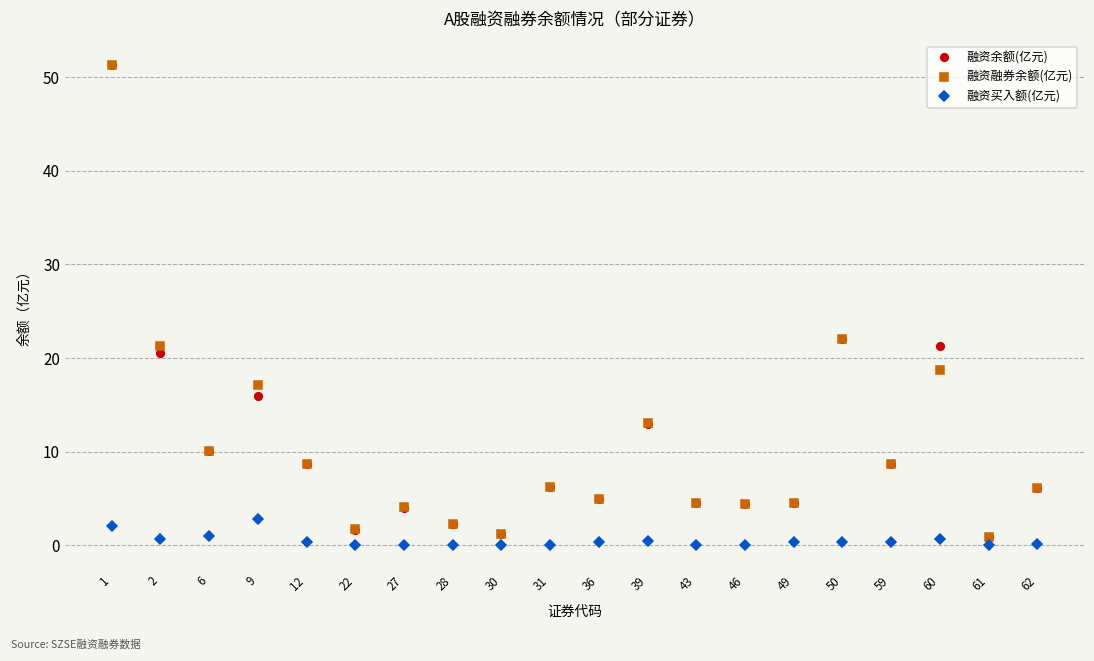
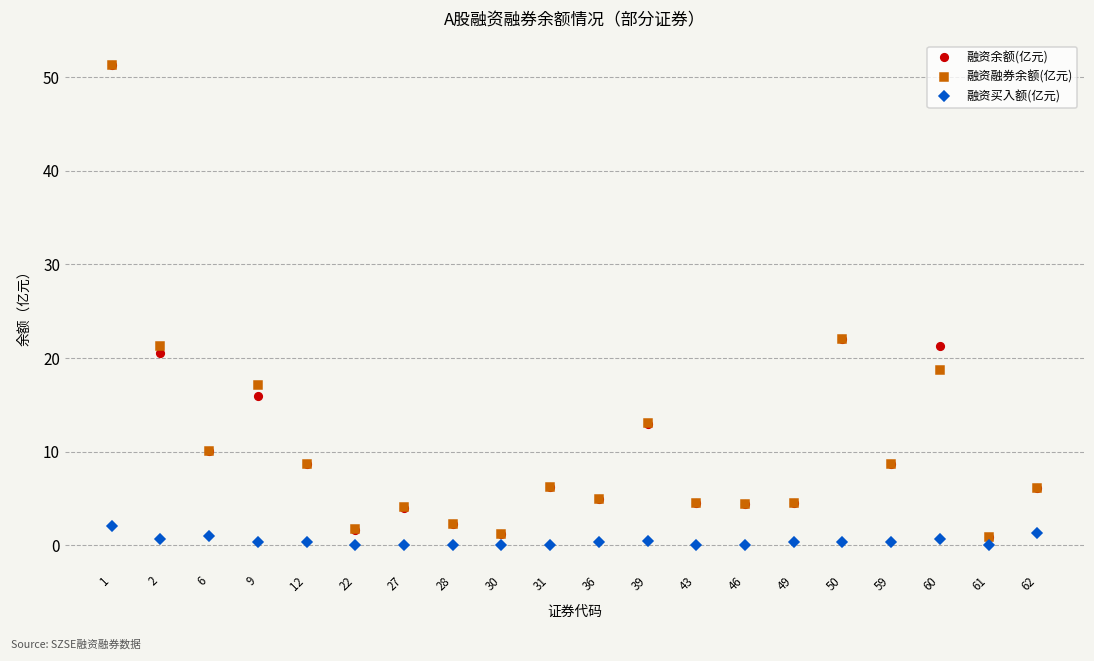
  {
    "融资余额(亿元)": {
      "2": 21,
      "9": 16,
      "60": 21
    },
    "融资融券余额(亿元)": {
      "2": 21,
      "9": 17,
      "60": 19
    },
    "融资买入额(亿元)": {
      "1": 2,
      "2": 1,
      "6": 1,
-     "9": 3,
+     "9": 0,
      "12": 0,
      "22": 0,
      "27": 0,
      "28": 0,
      "30": 0,
      "31": 0,
      "36": 0,
      "39": 0,
      "43": 0,
      "46": 0,
      "49": 0,
      "50": 0,
      "59": 0,
      "60": 1,
      "61": 0,
-     "62": 0
+     "62": 1
    }
  }
